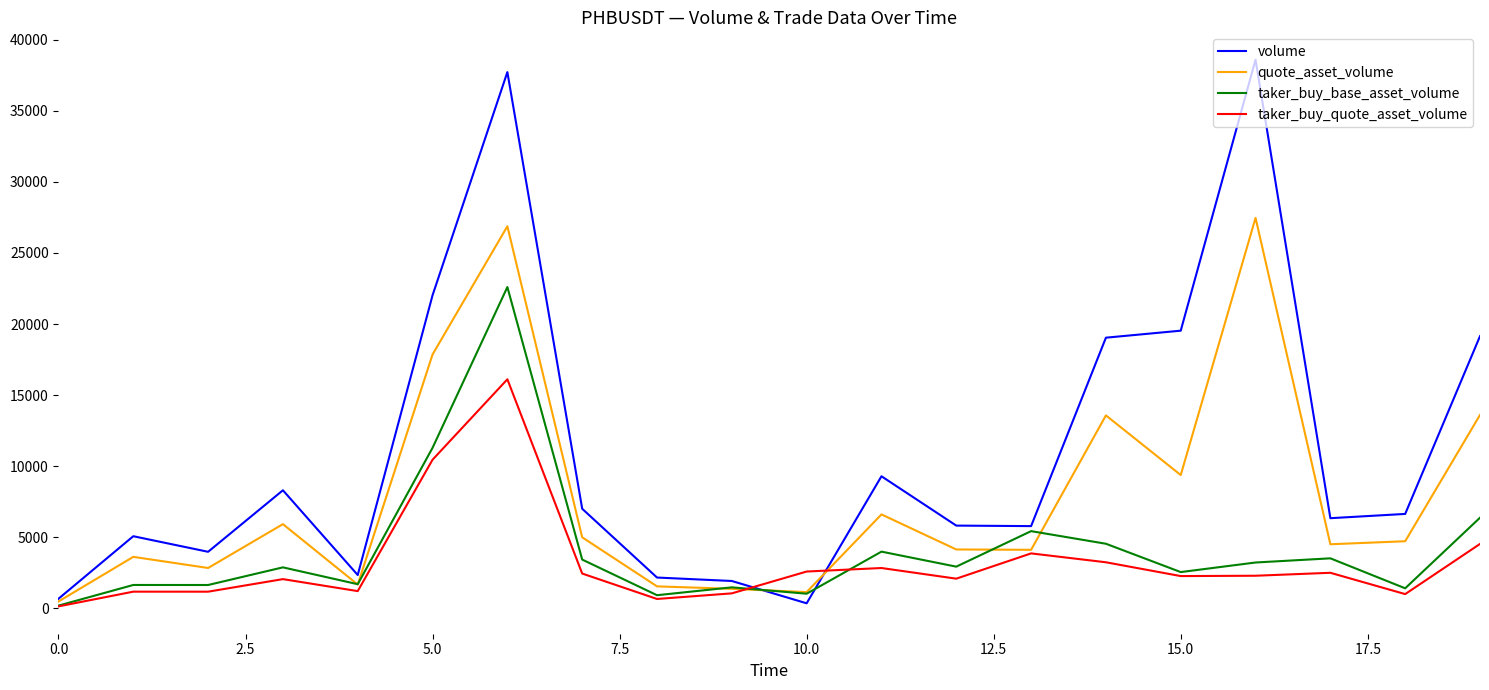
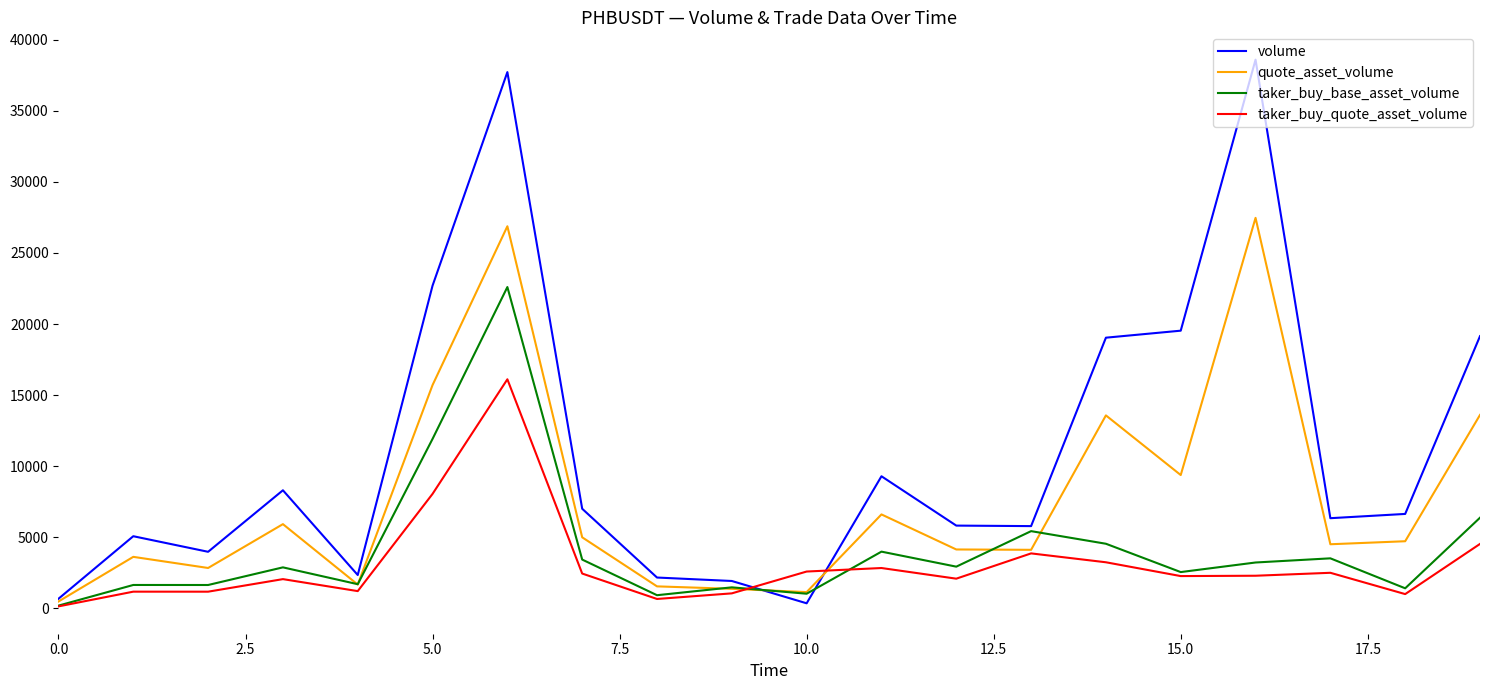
  {
    "volume": {
      "0.0": 700,
-     "5.0": 22000,
+     "5.0": 22700,
      "10.0": 400,
      "15.0": 19500
    },
    "quote_asset_volume": {
      "0.0": 500,
-     "5.0": 17900,
+     "5.0": 15700,
      "15.0": 9400
    },
    "taker_buy_base_asset_volume": {
-     "5.0": 11300,
+     "5.0": 11900,
      "15.0": 2600
    },
    "taker_buy_quote_asset_volume": {
-     "5.0": 10500,
+     "5.0": 8100,
      "10.0": 2600,
      "15.0": 2300
    }
  }
